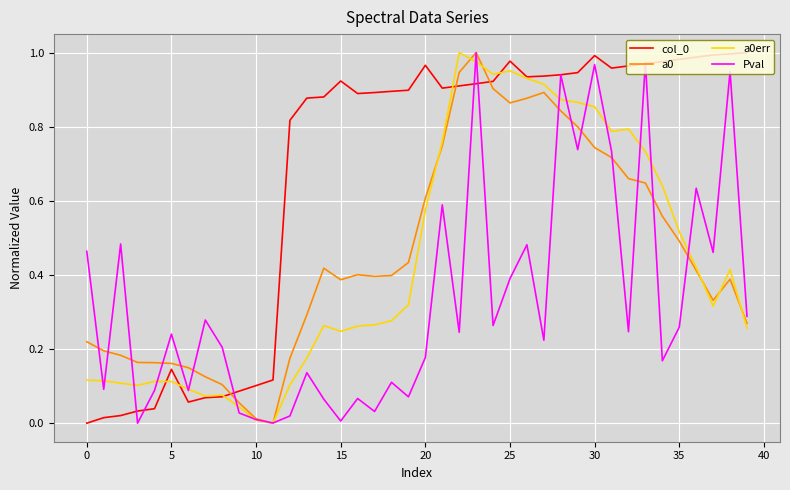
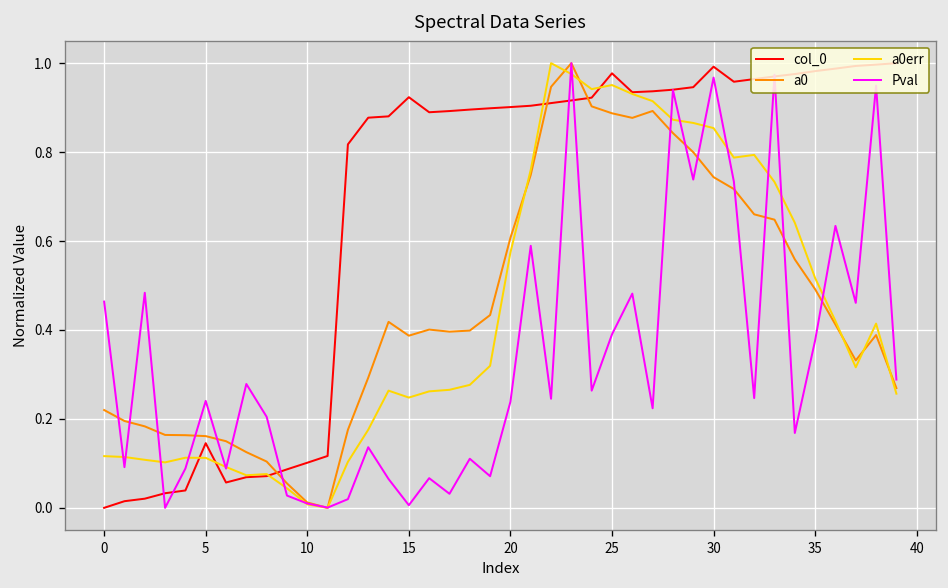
  {
    "col_0": {
      "0": 0.00,
      "5": 0.15,
      "10": 0.10,
      "15": 0.92,
-     "20": 0.97,
+     "20": 0.90,
      "25": 0.98,
      "30": 0.99
    },
    "a0": {
      "0": 0.22,
      "5": 0.16,
      "15": 0.39,
      "20": 0.61,
-     "25": 0.86,
+     "25": 0.89,
      "30": 0.74,
      "35": 0.49
    },
    "a0err": {
      "0": 0.12,
      "5": 0.11,
      "15": 0.25,
      "20": 0.57,
      "25": 0.95,
      "30": 0.85,
      "35": 0.52
    },
    "Pval": {
      "0": 0.46,
      "5": 0.24,
      "15": 0.01,
-     "20": 0.18,
+     "20": 0.24,
      "25": 0.39,
      "30": 0.97,
-     "35": 0.26
+     "35": 0.38
    }
  }
